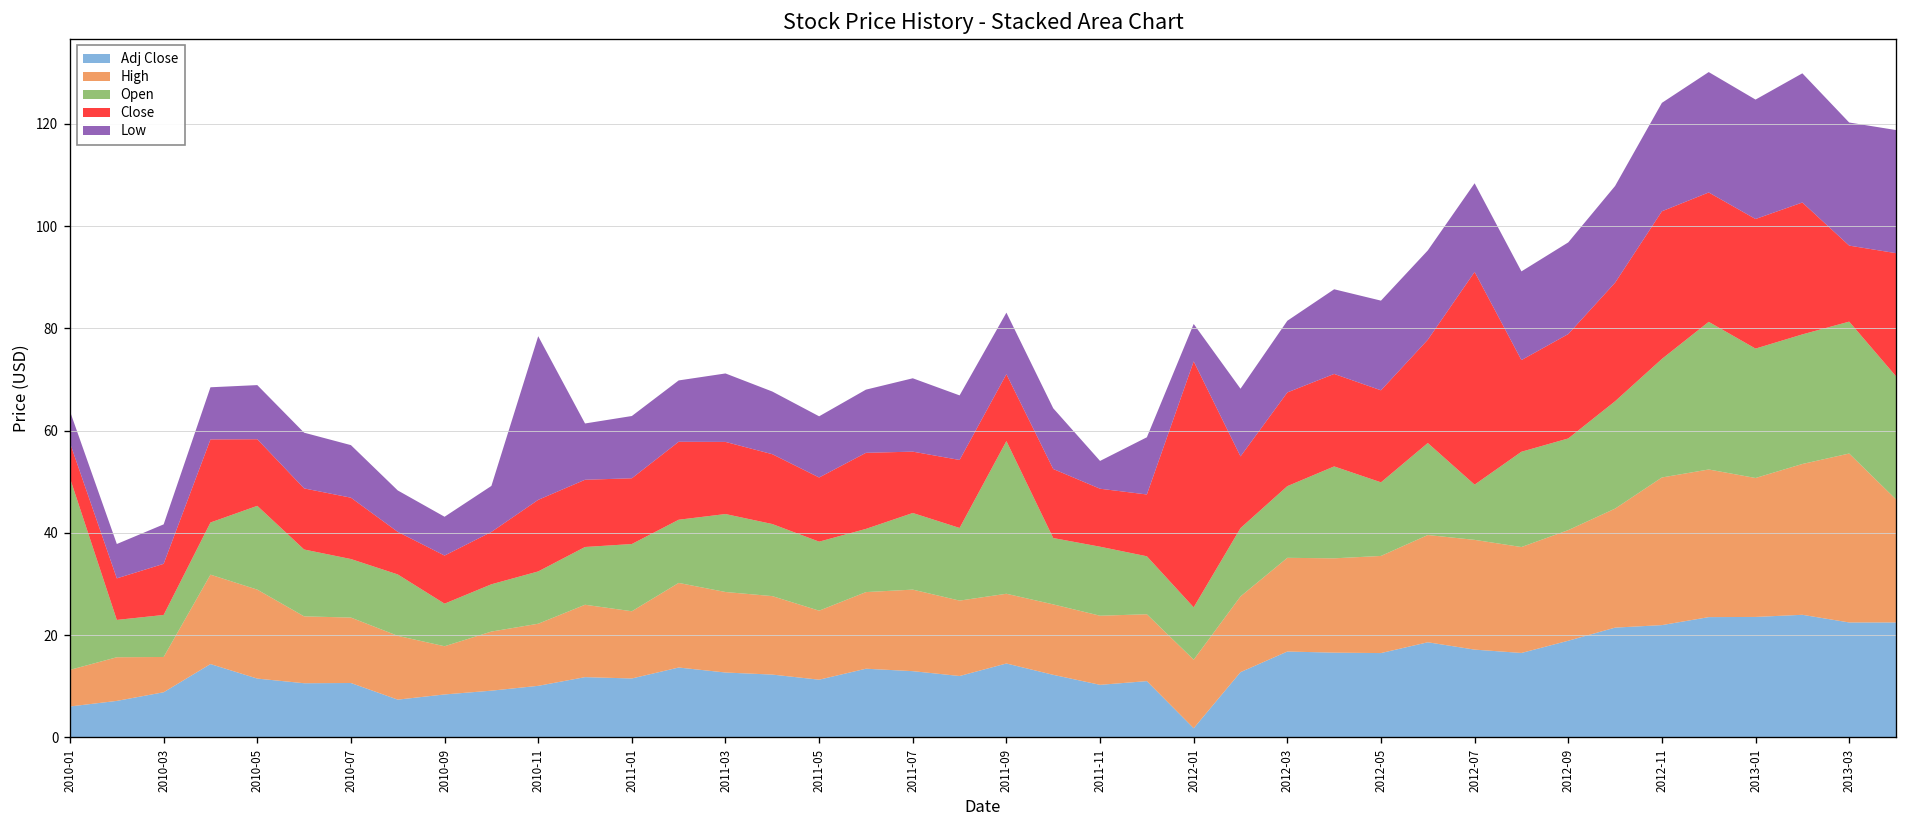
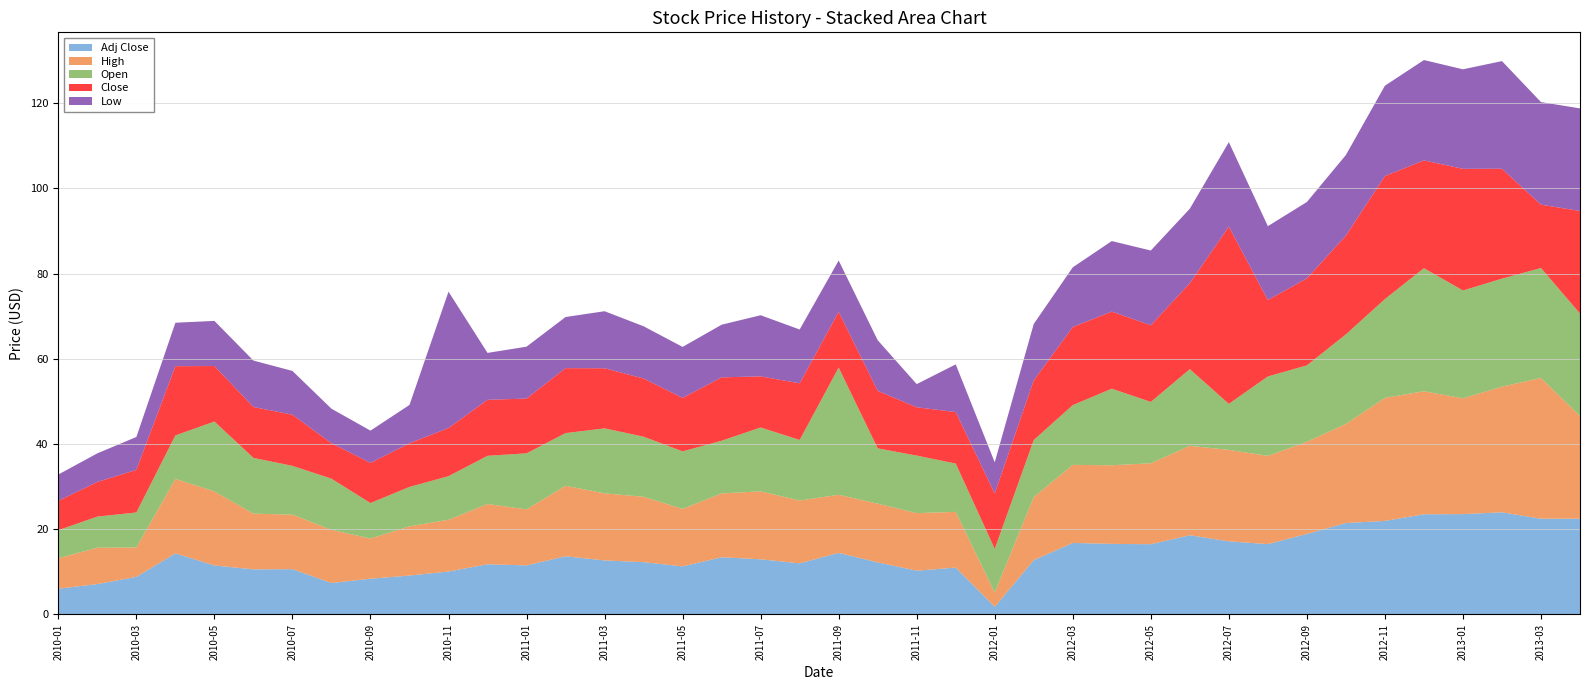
  {
    "Adj Close": {
      "2010-01": 6,
      "2010-03": 9,
      "2010-05": 11,
      "2010-07": 11,
      "2010-09": 8,
      "2010-11": 10,
      "2011-01": 12,
      "2011-03": 13,
      "2011-05": 11,
      "2011-07": 13,
      "2011-09": 14,
      "2011-11": 10,
      "2012-01": 2,
      "2012-03": 17,
      "2012-05": 16,
      "2012-07": 17,
      "2012-09": 19,
      "2012-11": 22,
      "2013-01": 24,
      "2013-03": 22
    },
    "High": {
      "2010-01": 7,
      "2010-03": 7,
      "2010-05": 17,
      "2010-07": 13,
      "2010-09": 9,
      "2010-11": 12,
      "2011-01": 13,
      "2011-03": 16,
      "2011-05": 13,
      "2011-07": 16,
      "2011-09": 14,
      "2011-11": 14,
-     "2012-01": 13,
+     "2012-01": 3,
      "2012-03": 18,
      "2012-05": 19,
      "2012-07": 21,
      "2012-09": 22,
      "2012-11": 29,
      "2013-01": 27,
      "2013-03": 33
    },
    "Open": {
-     "2010-01": 37,
+     "2010-01": 7,
      "2010-03": 8,
      "2010-05": 16,
      "2010-07": 11,
      "2010-09": 8,
      "2010-11": 10,
      "2011-01": 13,
      "2011-03": 15,
      "2011-05": 14,
      "2011-07": 15,
      "2011-09": 30,
      "2011-11": 14,
      "2012-01": 10,
      "2012-03": 14,
      "2012-05": 14,
      "2012-07": 11,
      "2012-09": 18,
      "2012-11": 23,
      "2013-01": 25,
      "2013-03": 26
    },
    "Close": {
      "2010-01": 7,
      "2010-03": 10,
      "2010-05": 13,
      "2010-07": 12,
      "2010-09": 9,
-     "2010-11": 14,
+     "2010-11": 11,
      "2011-01": 13,
      "2011-03": 14,
      "2011-05": 13,
      "2011-07": 12,
      "2011-09": 13,
      "2011-11": 11,
-     "2012-01": 48,
+     "2012-01": 13,
      "2012-03": 18,
      "2012-05": 18,
      "2012-07": 42,
      "2012-09": 20,
      "2012-11": 29,
-     "2013-01": 25,
+     "2013-01": 29,
      "2013-03": 15
    },
    "Low": {
      "2010-01": 6,
      "2010-03": 8,
      "2010-05": 11,
      "2010-07": 10,
      "2010-09": 8,
      "2010-11": 32,
      "2011-01": 12,
      "2011-03": 13,
      "2011-05": 12,
      "2011-07": 14,
      "2011-09": 12,
      "2011-11": 5,
      "2012-01": 7,
      "2012-03": 14,
      "2012-05": 18,
-     "2012-07": 17,
+     "2012-07": 20,
      "2012-09": 18,
      "2012-11": 21,
      "2013-01": 23,
      "2013-03": 24
    }
  }
